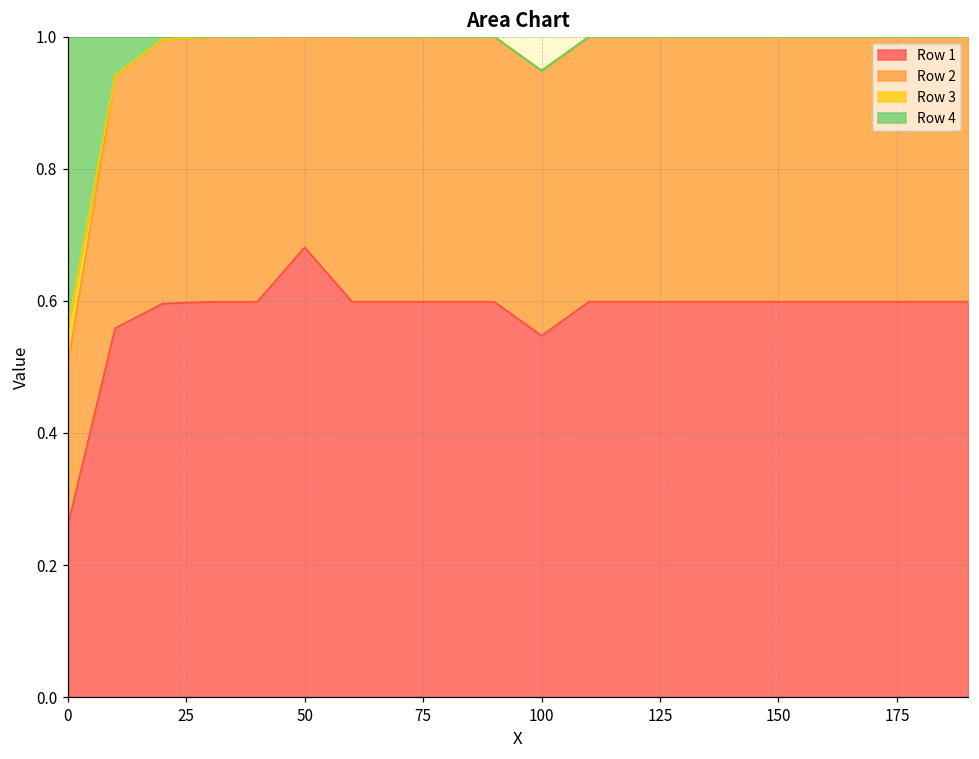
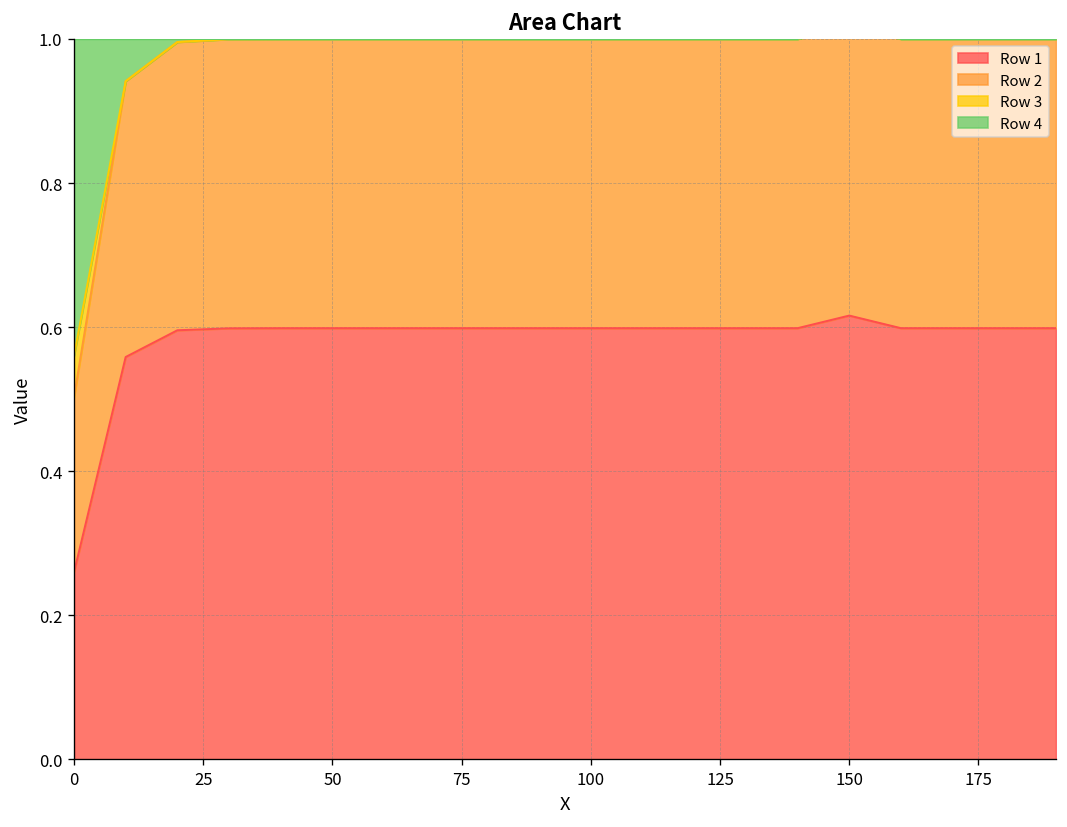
  {
    "Row 1": {
      "0": 0.26,
-     "50": 0.68,
-     "100": 0.55,
-     "150": 0.60
+     "50": 0.60,
+     "100": 0.60,
+     "150": 0.62
    },
    "Row 2": {
      "0": 0.24
    },
    "Row 3": {
      "0": 0.06
    },
    "Row 4": {
      "0": 0.44
    }
  }
